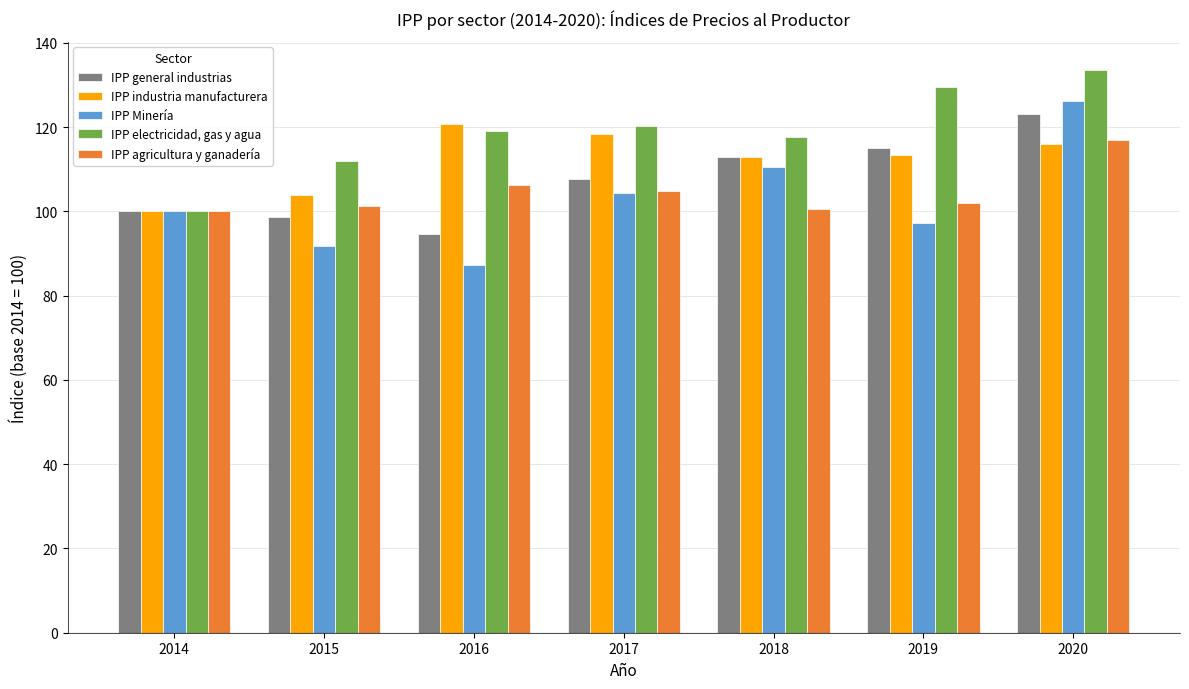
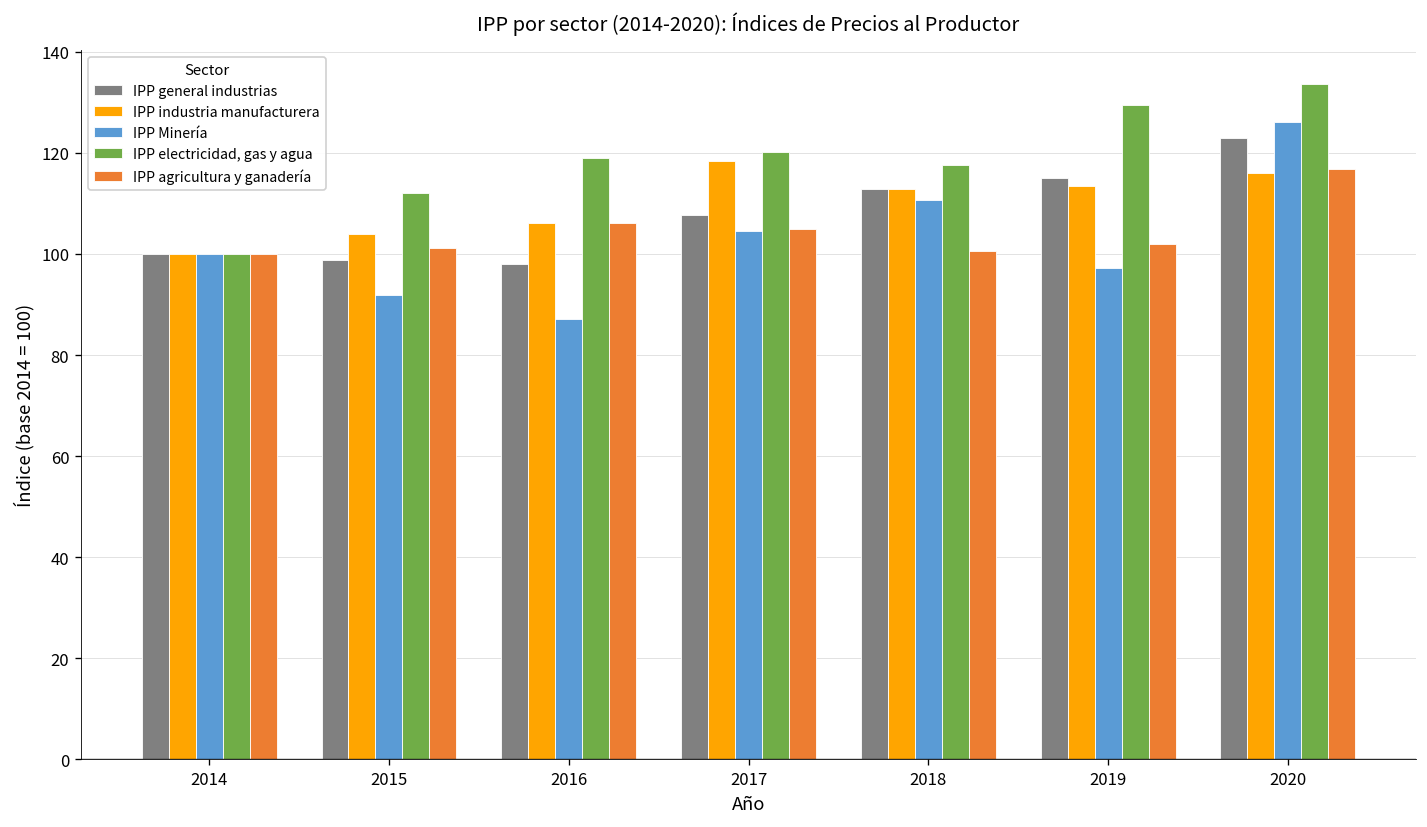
  {
    "IPP general industrias": {
      "2014": 100,
      "2015": 99,
-     "2016": 95,
+     "2016": 98,
      "2017": 108,
      "2018": 113,
      "2019": 115,
      "2020": 123
    },
    "IPP industria manufacturera": {
      "2014": 100,
      "2015": 104,
-     "2016": 121,
+     "2016": 106,
      "2017": 118,
      "2018": 113,
      "2019": 113,
      "2020": 116
    },
    "IPP Minería": {
      "2014": 100,
      "2015": 92,
      "2016": 87,
      "2017": 104,
      "2018": 111,
      "2019": 97,
      "2020": 126
    },
    "IPP electricidad, gas y agua": {
      "2014": 100,
      "2015": 112,
      "2016": 119,
      "2017": 120,
      "2018": 118,
      "2019": 129,
      "2020": 134
    },
    "IPP agricultura y ganadería": {
      "2014": 100,
      "2015": 101,
      "2016": 106,
      "2017": 105,
      "2018": 100,
      "2019": 102,
      "2020": 117
    }
  }
